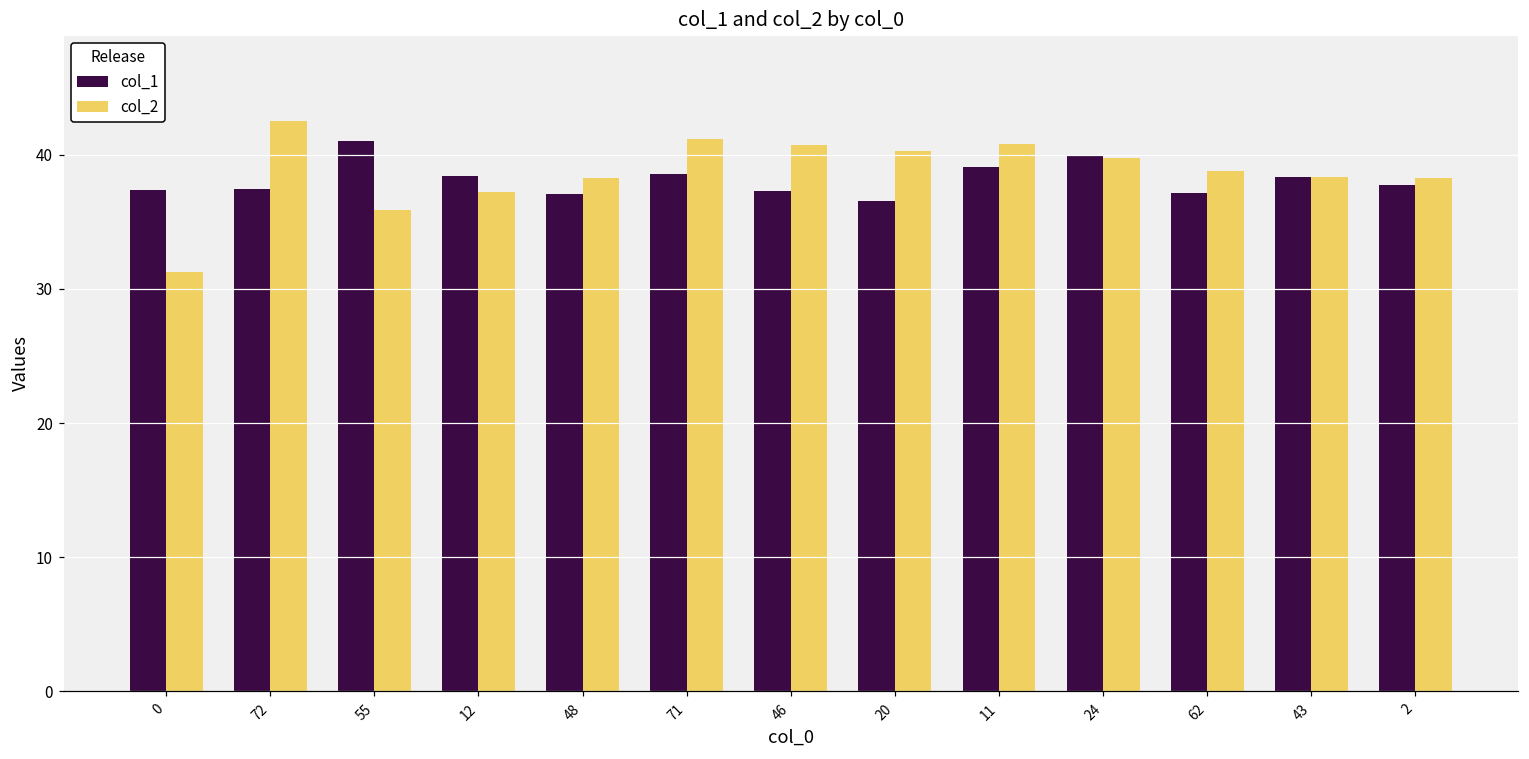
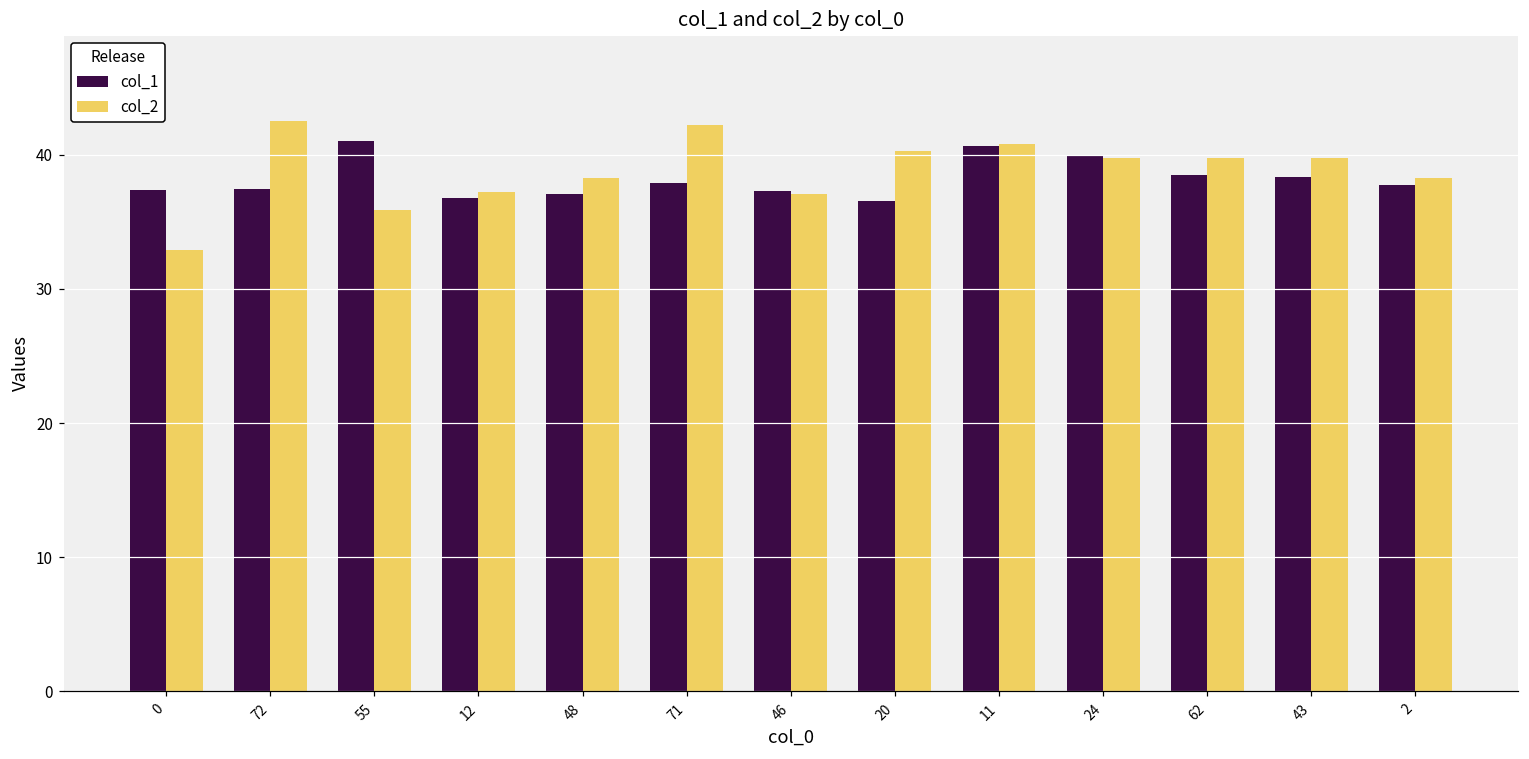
  {
    "col_1": {
      "0": 37.3,
      "72": 37.4,
      "55": 41.0,
-     "12": 38.4,
+     "12": 36.7,
      "48": 37.1,
-     "71": 38.6,
+     "71": 37.9,
      "46": 37.3,
      "20": 36.5,
-     "11": 39.1,
+     "11": 40.6,
      "24": 39.9,
-     "62": 37.2,
+     "62": 38.5,
      "43": 38.4,
      "2": 37.8
    },
    "col_2": {
-     "0": 31.3,
+     "0": 32.9,
      "72": 42.5,
      "55": 35.9,
      "12": 37.2,
      "48": 38.3,
-     "71": 41.1,
-     "46": 40.7,
+     "71": 42.2,
+     "46": 37.1,
      "20": 40.2,
      "11": 40.8,
      "24": 39.8,
-     "62": 38.8,
-     "43": 38.3,
+     "62": 39.8,
+     "43": 39.7,
      "2": 38.3
    }
  }
